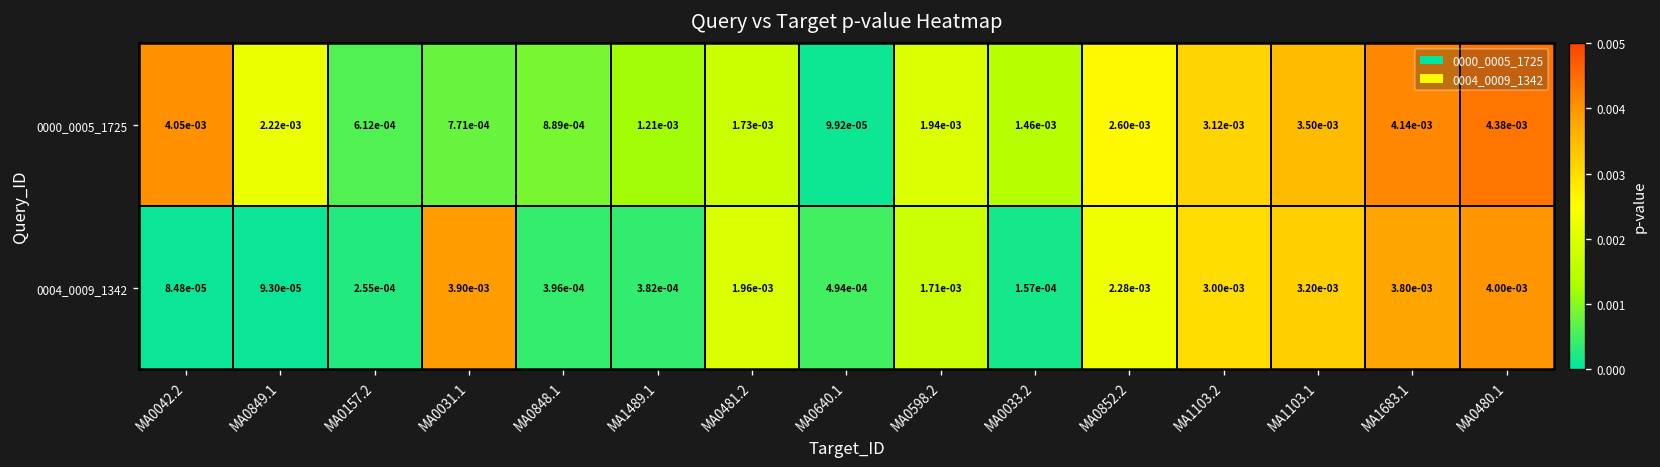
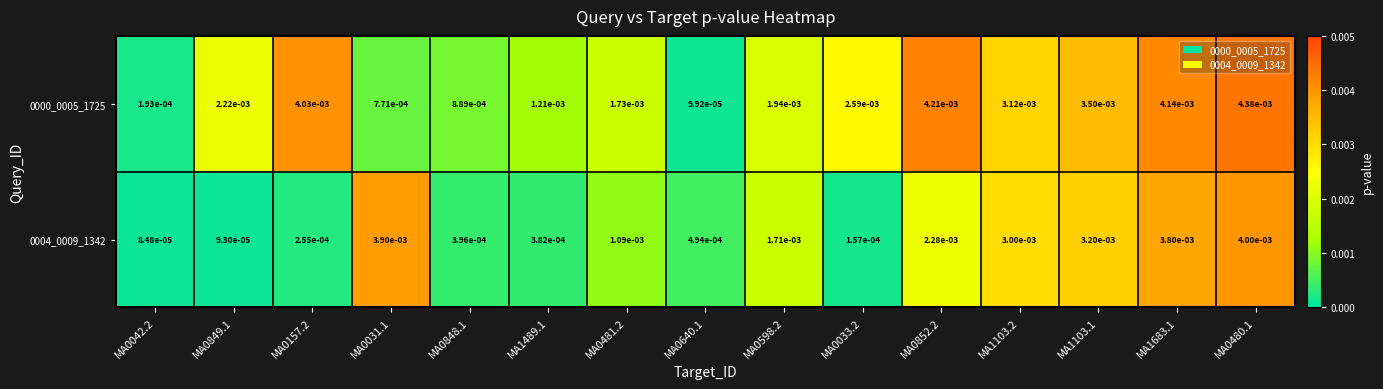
  {
    "0000_0005_1725": {
-     "MA0042.2": "4.05e-03",
+     "MA0042.2": "1.93e-04",
      "MA0849.1": "2.22e-03",
-     "MA0157.2": "6.12e-04",
+     "MA0157.2": "4.03e-03",
      "MA0031.1": "7.71e-04",
      "MA0848.1": "8.89e-04",
      "MA1489.1": "1.21e-03",
      "MA0481.2": "1.73e-03",
      "MA0640.1": "9.92e-05",
      "MA0598.2": "1.94e-03",
-     "MA0033.2": "1.46e-03",
-     "MA0852.2": "2.60e-03",
+     "MA0033.2": "2.59e-03",
+     "MA0852.2": "4.21e-03",
      "MA1103.2": "3.12e-03",
      "MA1103.1": "3.50e-03",
      "MA1683.1": "4.14e-03",
      "MA0480.1": "4.38e-03"
    },
    "0004_0009_1342": {
      "MA0042.2": "8.48e-05",
      "MA0849.1": "9.30e-05",
      "MA0157.2": "2.55e-04",
      "MA0031.1": "3.90e-03",
      "MA0848.1": "3.96e-04",
      "MA1489.1": "3.82e-04",
-     "MA0481.2": "1.96e-03",
+     "MA0481.2": "1.09e-03",
      "MA0640.1": "4.94e-04",
      "MA0598.2": "1.71e-03",
      "MA0033.2": "1.57e-04",
      "MA0852.2": "2.28e-03",
      "MA1103.2": "3.00e-03",
      "MA1103.1": "3.20e-03",
      "MA1683.1": "3.80e-03",
      "MA0480.1": "4.00e-03"
    }
  }
